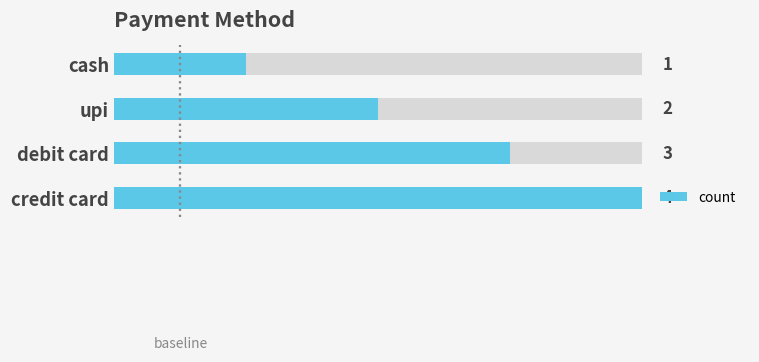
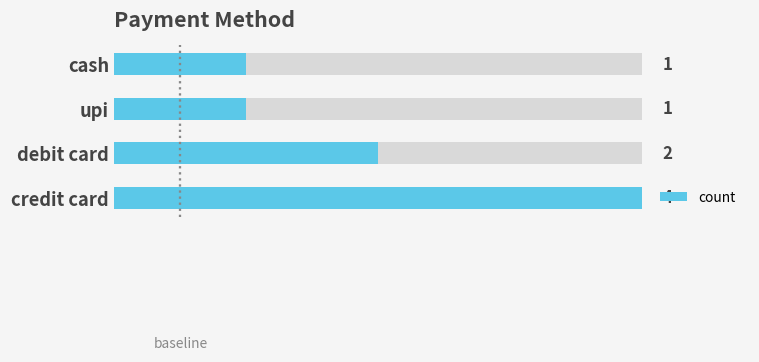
  {
    "count": {
-     "upi": 2,
-     "debit card": 3,
+     "upi": 1,
+     "debit card": 2,
      "credit card": 4
    }
  }
